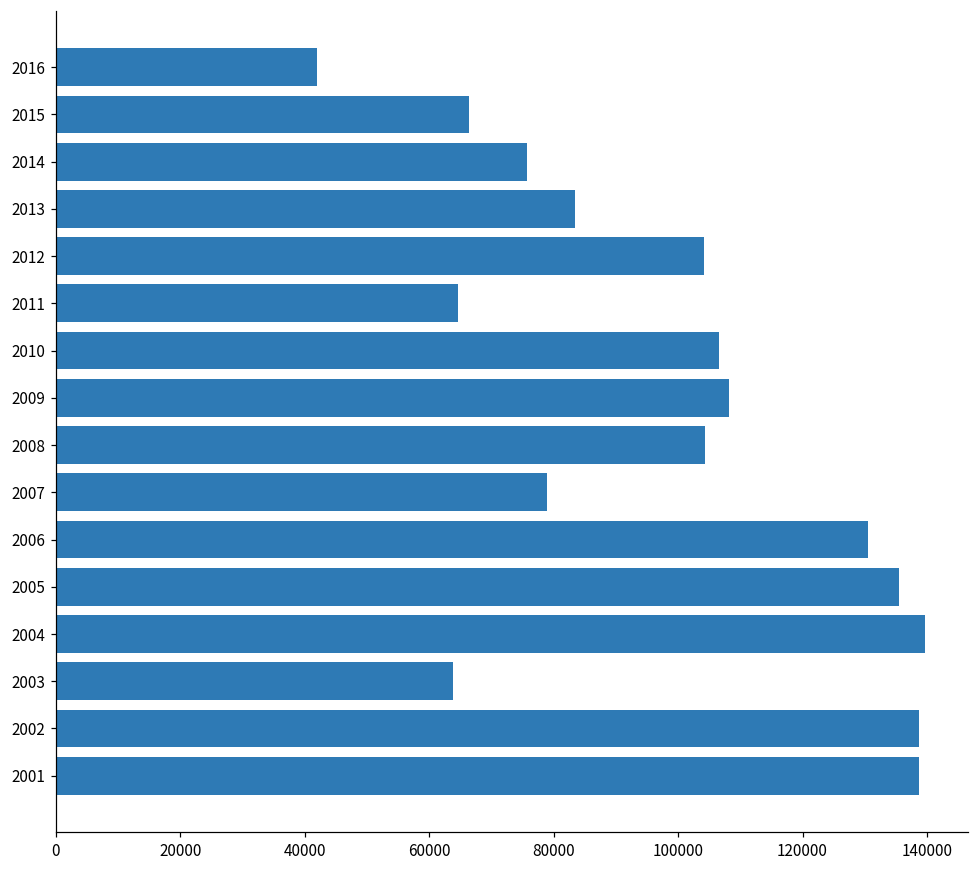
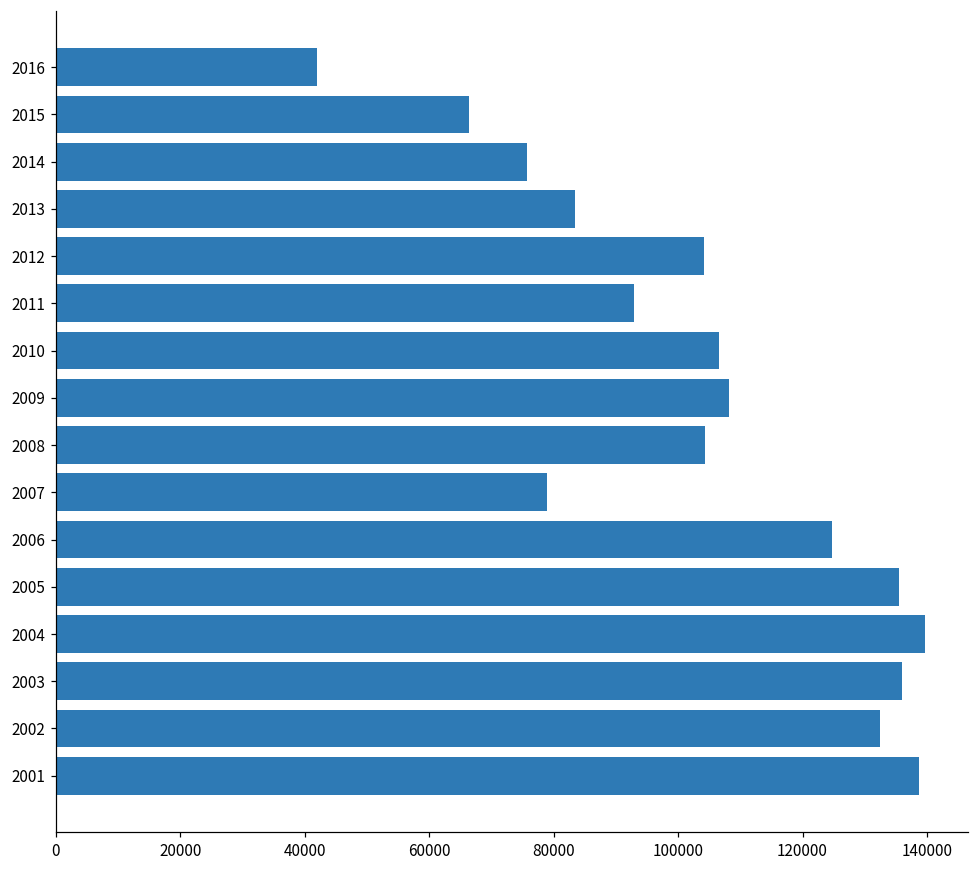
  {
    "2016": 42000,
    "2015": 66000,
    "2014": 76000,
    "2013": 83000,
    "2012": 104000,
-   "2011": 65000,
+   "2011": 93000,
    "2010": 107000,
    "2009": 108000,
    "2008": 104000,
    "2007": 79000,
-   "2006": 130000,
+   "2006": 125000,
    "2005": 136000,
    "2004": 140000,
-   "2003": 64000,
-   "2002": 139000,
+   "2003": 136000,
+   "2002": 132000,
    "2001": 139000
  }
